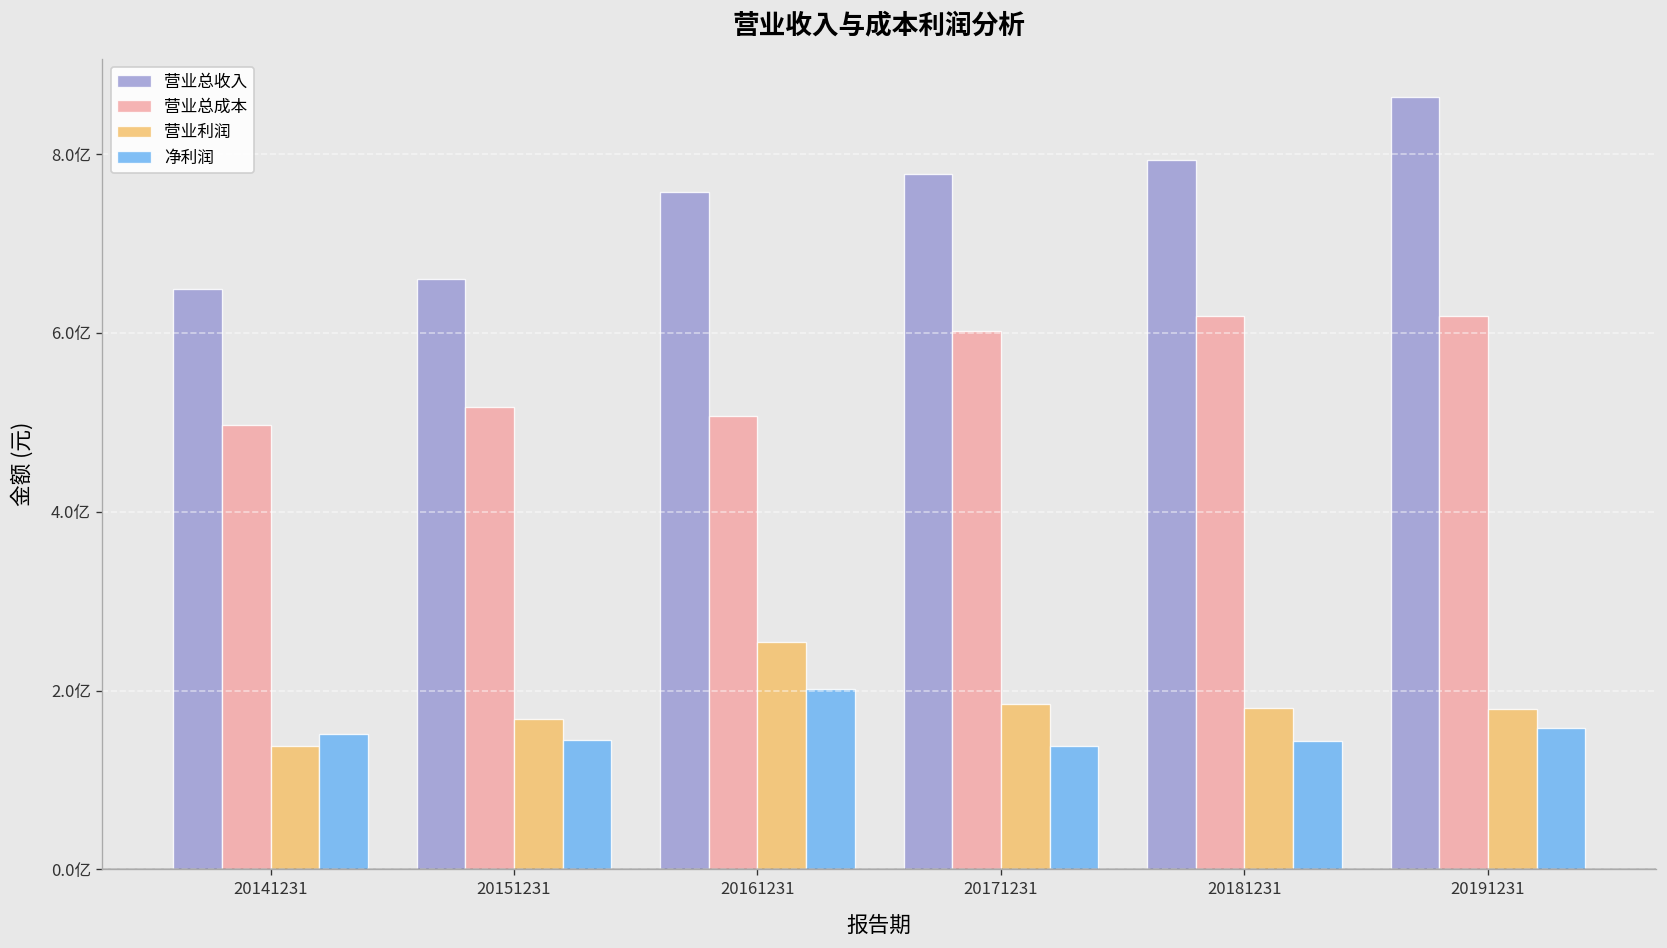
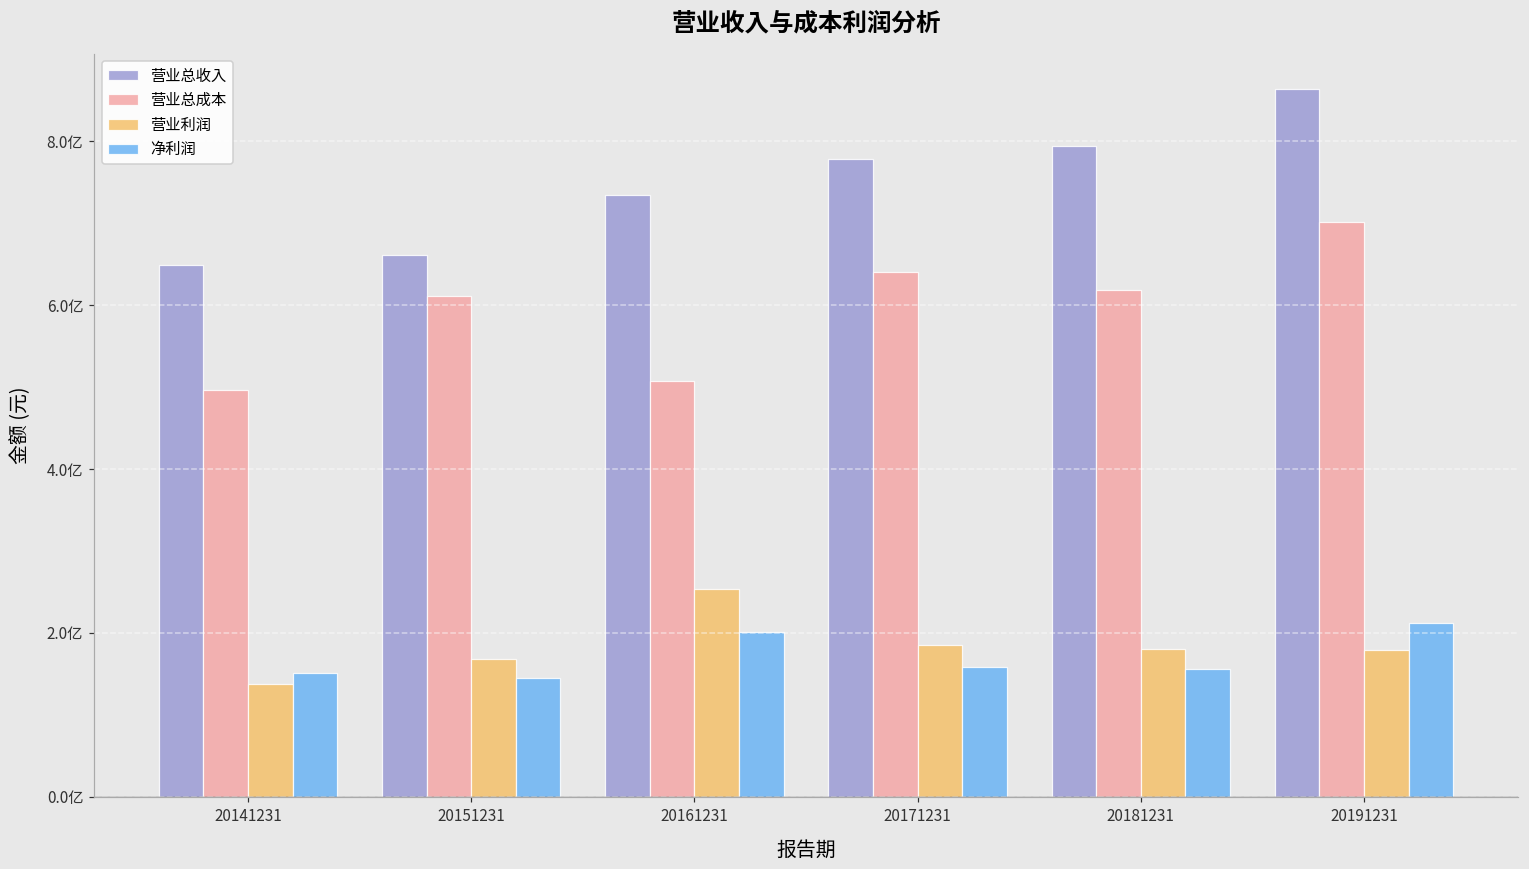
  {
    "营业总收入": {
      "20141231": "6.5亿",
      "20151231": "6.6亿",
-     "20161231": "7.6亿",
+     "20161231": "7.4亿",
      "20171231": "7.8亿",
      "20181231": "7.9亿",
      "20191231": "8.6亿"
    },
    "营业总成本": {
      "20141231": "5.0亿",
-     "20151231": "5.2亿",
+     "20151231": "6.1亿",
      "20161231": "5.1亿",
-     "20171231": "6.0亿",
+     "20171231": "6.4亿",
      "20181231": "6.2亿",
-     "20191231": "6.2亿"
+     "20191231": "7.0亿"
    },
    "营业利润": {
      "20141231": "1.4亿",
      "20151231": "1.7亿",
      "20161231": "2.5亿",
      "20171231": "1.9亿",
      "20181231": "1.8亿",
      "20191231": "1.8亿"
    },
    "净利润": {
      "20141231": "1.5亿",
      "20151231": "1.5亿",
      "20161231": "2.0亿",
-     "20171231": "1.4亿",
-     "20181231": "1.4亿",
-     "20191231": "1.6亿"
+     "20171231": "1.6亿",
+     "20181231": "1.6亿",
+     "20191231": "2.1亿"
    }
  }
